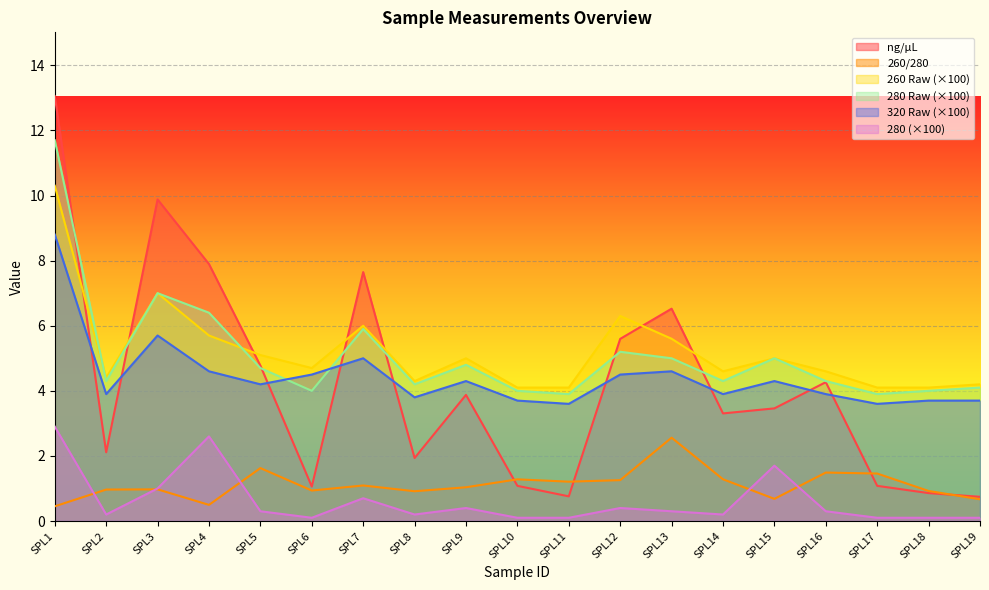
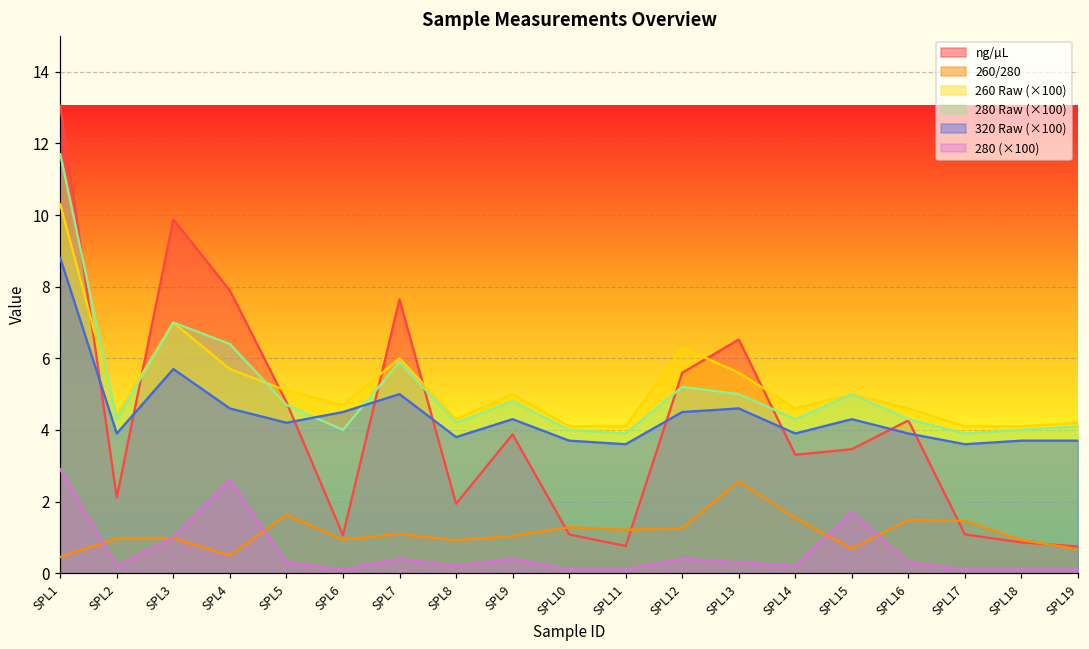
  {
    "ng/µL": {
      "SPL1": 13.1,
      "SPL2": 2.1,
      "SPL3": 9.9,
      "SPL4": 7.9,
      "SPL6": 1.1,
      "SPL7": 7.6,
      "SPL8": 1.9,
      "SPL9": 3.9,
      "SPL10": 1.1,
      "SPL11": 0.8,
      "SPL12": 5.6,
      "SPL13": 6.5,
      "SPL14": 3.3,
      "SPL15": 3.5,
      "SPL17": 1.1
    },
    "260/280": {
      "SPL1": 0.5,
      "SPL2": 1.0,
      "SPL4": 0.5,
      "SPL5": 1.6,
      "SPL6": 0.9,
      "SPL7": 1.1,
      "SPL8": 0.9,
      "SPL9": 1.0,
      "SPL10": 1.3,
      "SPL11": 1.2,
      "SPL12": 1.3,
      "SPL13": 2.6,
-     "SPL14": 1.3,
+     "SPL14": 1.5,
      "SPL15": 0.7,
      "SPL16": 1.5,
      "SPL17": 1.5
    },
    "260 Raw (×100)": {
      "SPL1": 10.3,
      "SPL2": 4.4,
      "SPL4": 5.7,
      "SPL5": 5.1,
      "SPL6": 4.7,
      "SPL7": 6.0,
      "SPL8": 4.3,
      "SPL9": 5.0,
      "SPL10": 4.1,
      "SPL11": 4.1,
      "SPL12": 6.3,
      "SPL13": 5.6,
      "SPL14": 4.6,
      "SPL16": 4.6,
      "SPL17": 4.1,
      "SPL18": 4.1,
      "SPL19": 4.2
    },
    "280 Raw (×100)": {
      "SPL1": 11.7,
      "SPL2": 4.3,
      "SPL4": 6.4,
      "SPL6": 4.0,
      "SPL7": 5.9,
      "SPL8": 4.2,
      "SPL9": 4.8,
      "SPL10": 4.0,
      "SPL11": 3.9,
      "SPL12": 5.2,
      "SPL13": 5.0,
      "SPL14": 4.3,
      "SPL17": 3.9,
      "SPL18": 4.0,
      "SPL19": 4.1
    },
    "320 Raw (×100)": {
      "SPL1": 8.8,
      "SPL2": 3.9,
      "SPL3": 5.7,
      "SPL4": 4.6,
      "SPL5": 4.2,
      "SPL6": 4.5,
      "SPL7": 5.0,
      "SPL8": 3.8,
      "SPL9": 4.3,
      "SPL10": 3.7,
      "SPL11": 3.6,
      "SPL12": 4.5,
      "SPL13": 4.6,
      "SPL14": 3.9,
      "SPL15": 4.3,
      "SPL16": 3.9,
      "SPL17": 3.6,
      "SPL18": 3.7,
      "SPL19": 3.7
    },
    "280 (×100)": {
      "SPL1": 2.9,
      "SPL2": 0.2,
      "SPL4": 2.6,
      "SPL5": 0.3,
      "SPL6": 0.1,
-     "SPL7": 0.7,
+     "SPL7": 0.4,
      "SPL8": 0.2,
      "SPL9": 0.4,
      "SPL10": 0.1,
      "SPL11": 0.1,
      "SPL12": 0.4,
      "SPL13": 0.3,
      "SPL14": 0.2,
      "SPL15": 1.7,
      "SPL16": 0.3,
      "SPL17": 0.1,
      "SPL18": 0.1,
      "SPL19": 0.1
    }
  }
